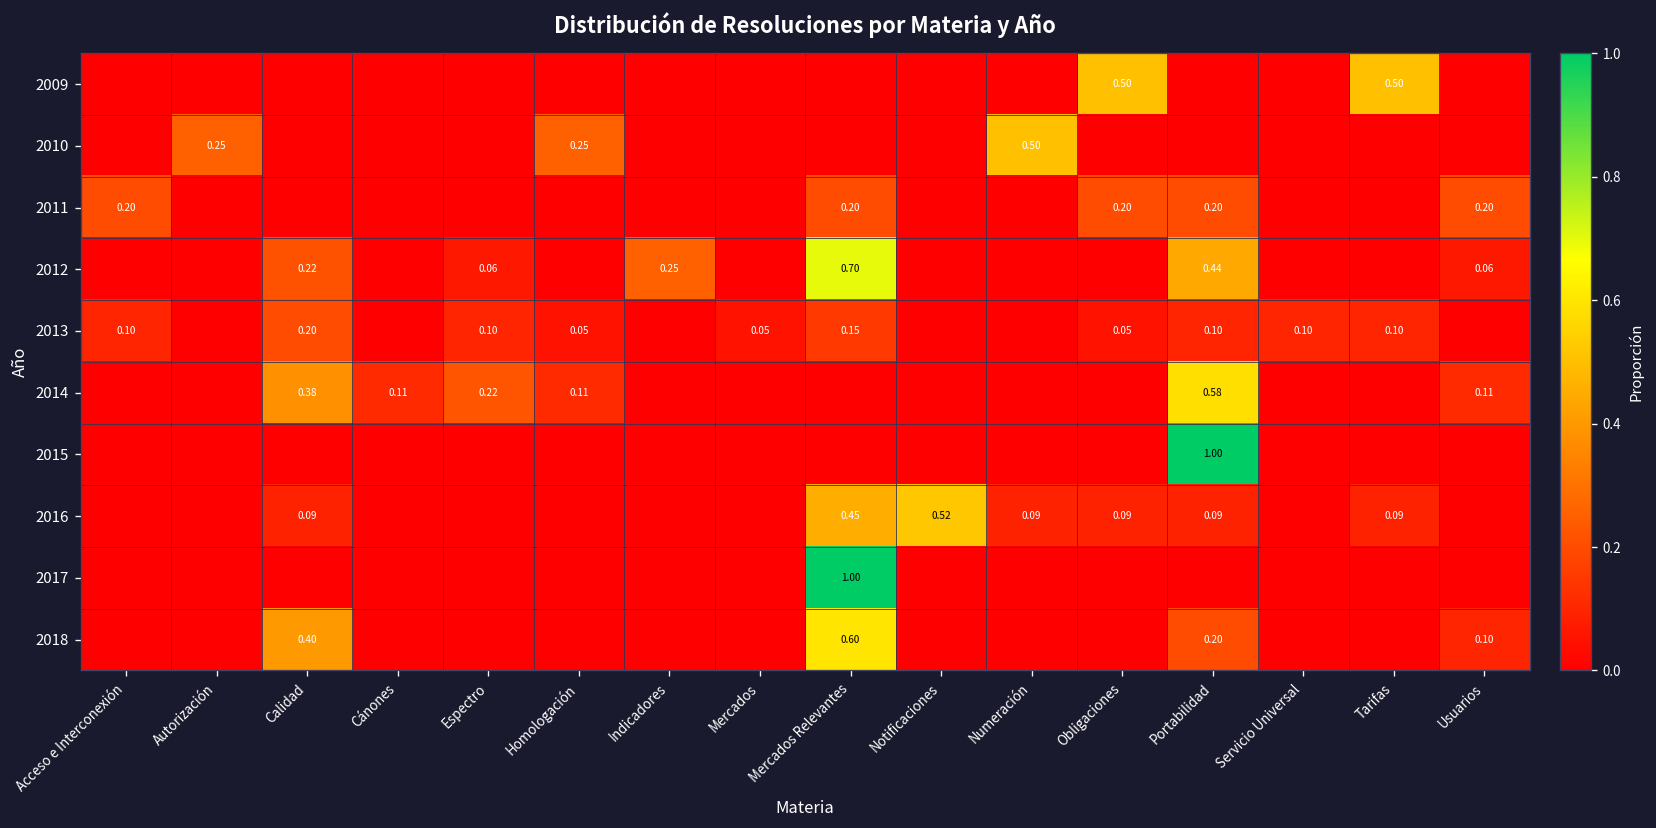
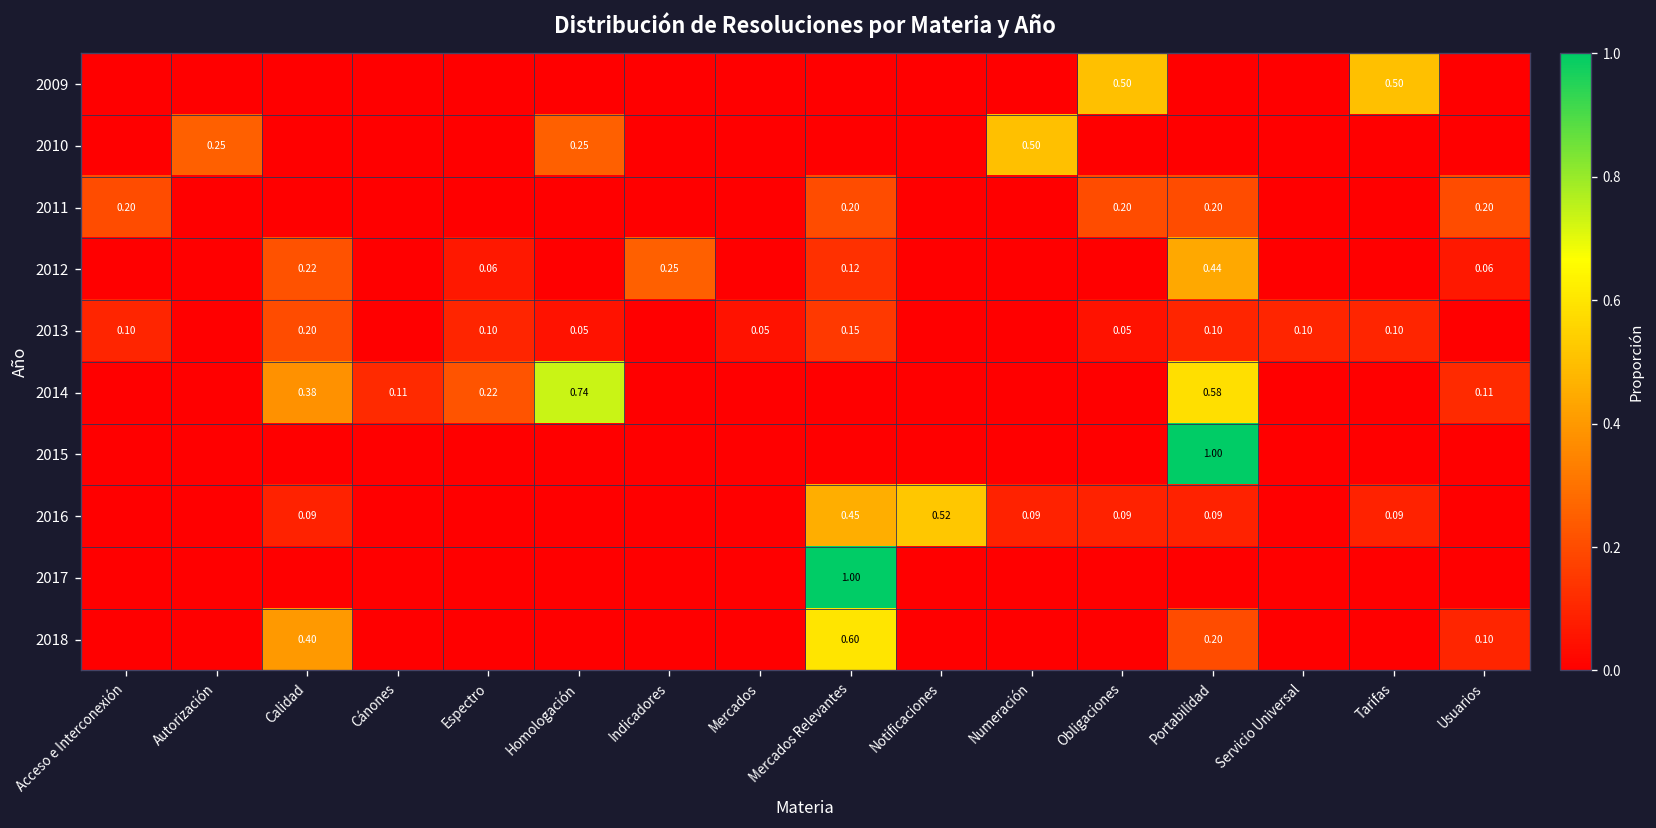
  {
    "2009": {
      "Obligaciones": 0.50,
      "Tarifas": 0.50
    },
    "2010": {
      "Autorización": 0.25,
      "Homologación": 0.25,
      "Numeración": 0.50
    },
    "2011": {
      "Acceso e Interconexión": 0.20,
      "Mercados Relevantes": 0.20,
      "Obligaciones": 0.20,
      "Portabilidad": 0.20,
      "Usuarios": 0.20
    },
    "2012": {
      "Calidad": 0.22,
      "Espectro": 0.06,
      "Indicadores": 0.25,
-     "Mercados Relevantes": 0.70,
+     "Mercados Relevantes": 0.12,
      "Portabilidad": 0.44,
      "Usuarios": 0.06
    },
    "2013": {
      "Acceso e Interconexión": 0.10,
      "Calidad": 0.20,
      "Espectro": 0.10,
      "Homologación": 0.05,
      "Mercados": 0.05,
      "Mercados Relevantes": 0.15,
      "Obligaciones": 0.05,
      "Portabilidad": 0.10,
      "Servicio Universal": 0.10,
      "Tarifas": 0.10
    },
    "2014": {
      "Calidad": 0.38,
      "Cánones": 0.11,
      "Espectro": 0.22,
-     "Homologación": 0.11,
+     "Homologación": 0.74,
      "Portabilidad": 0.58,
      "Usuarios": 0.11
    },
    "2015": {
      "Portabilidad": 1.00
    },
    "2016": {
      "Calidad": 0.09,
      "Mercados Relevantes": 0.45,
      "Notificaciones": 0.52,
      "Numeración": 0.09,
      "Obligaciones": 0.09,
      "Portabilidad": 0.09,
      "Tarifas": 0.09
    },
    "2017": {
      "Mercados Relevantes": 1.00
    },
    "2018": {
      "Calidad": 0.40,
      "Mercados Relevantes": 0.60,
      "Portabilidad": 0.20,
      "Usuarios": 0.10
    }
  }
